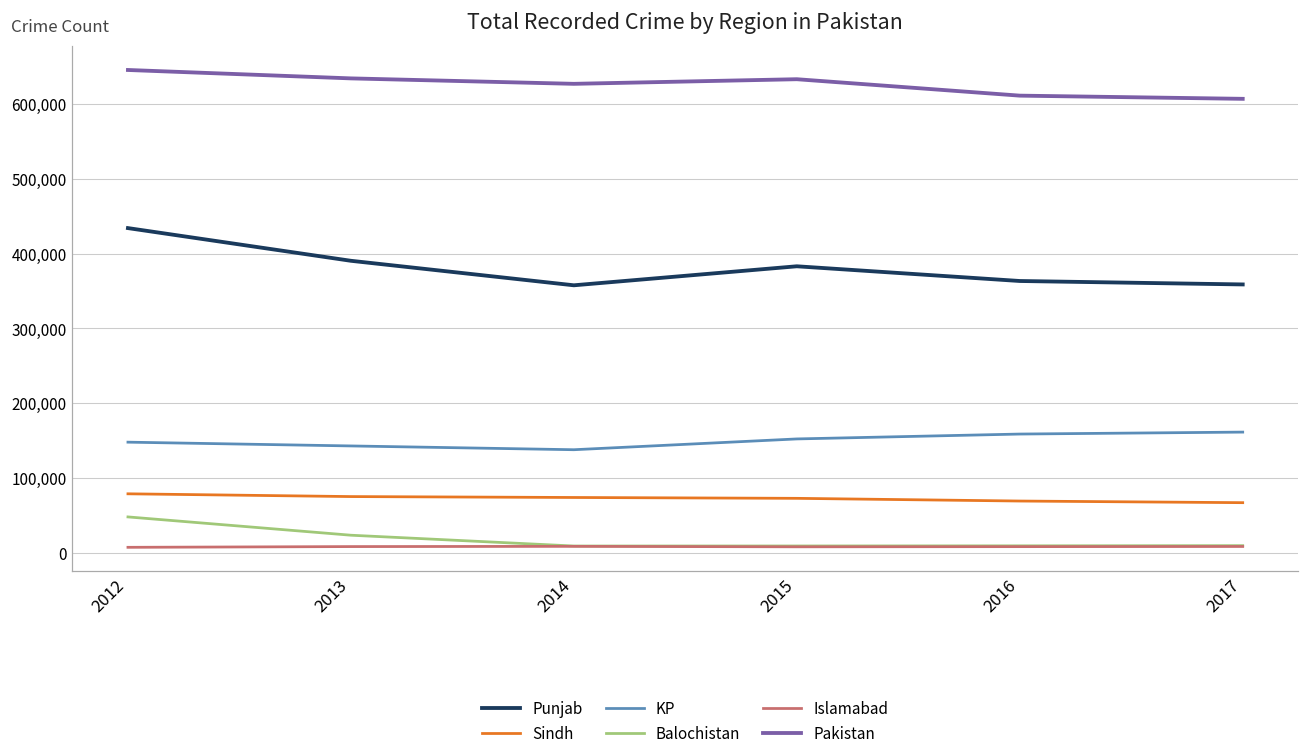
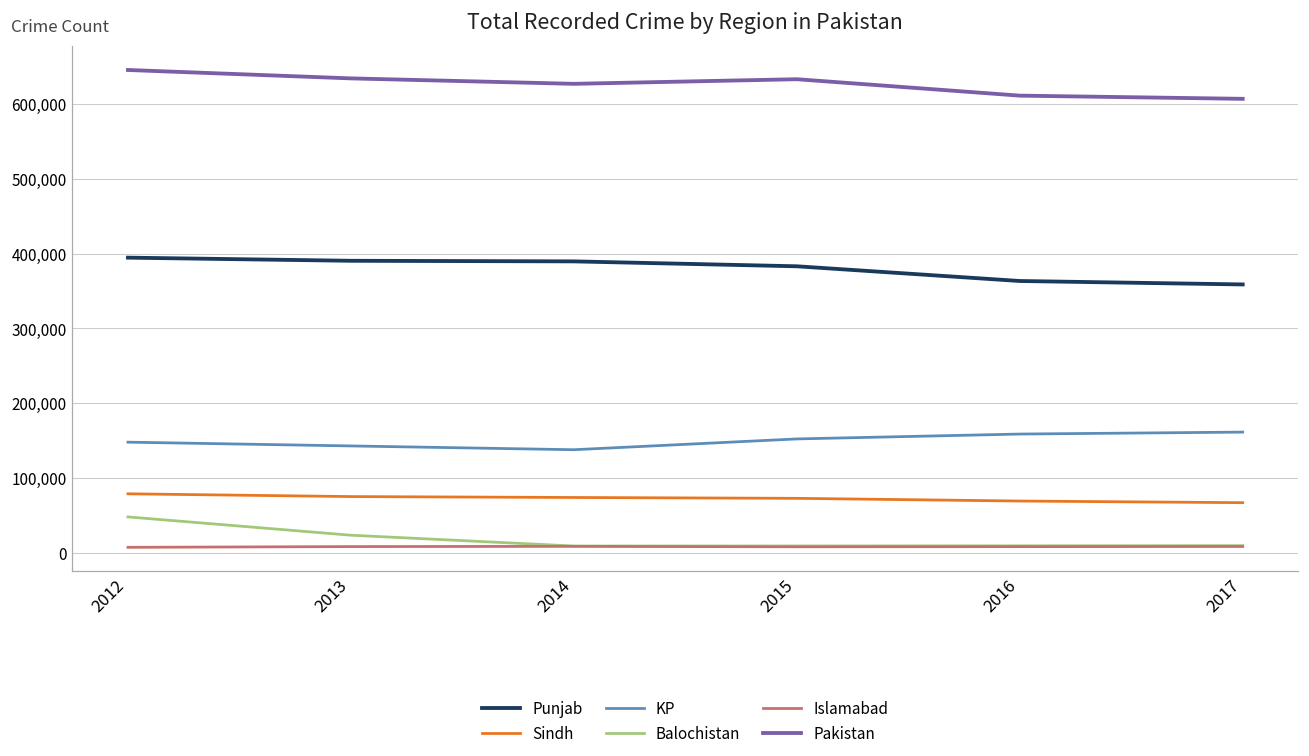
  {
    "Punjab": {
-     "2012": "430,000",
+     "2012": "390,000",
      "2013": "390,000",
-     "2014": "360,000",
+     "2014": "390,000",
      "2015": "380,000",
      "2016": "360,000",
      "2017": "360,000"
    },
    "Sindh": {
      "2012": "80,000",
      "2013": "70,000",
      "2014": "70,000",
      "2015": "70,000",
      "2016": "70,000",
      "2017": "70,000"
    },
    "Balochistan": {
      "2012": "50,000",
      "2013": "20,000"
    },
    "Islamabad": {
      "2012": "10,000",
      "2013": "10,000"
    }
  }
